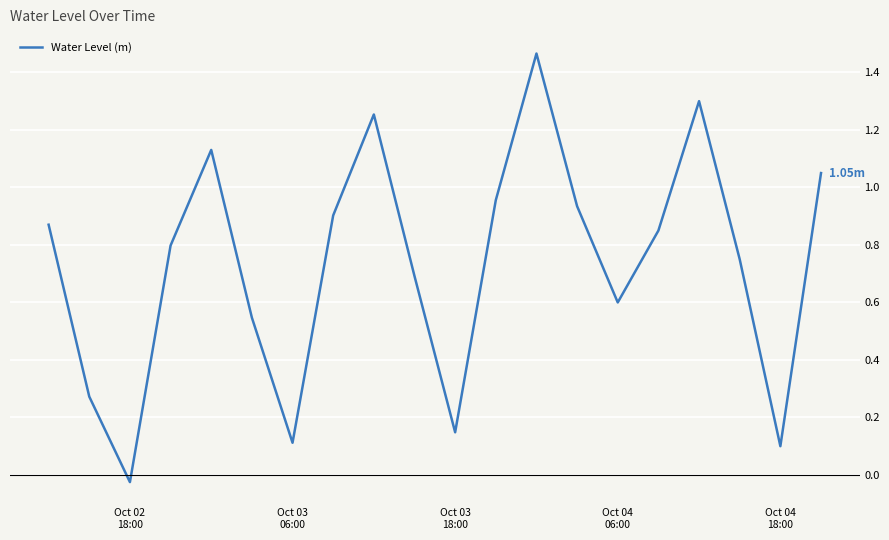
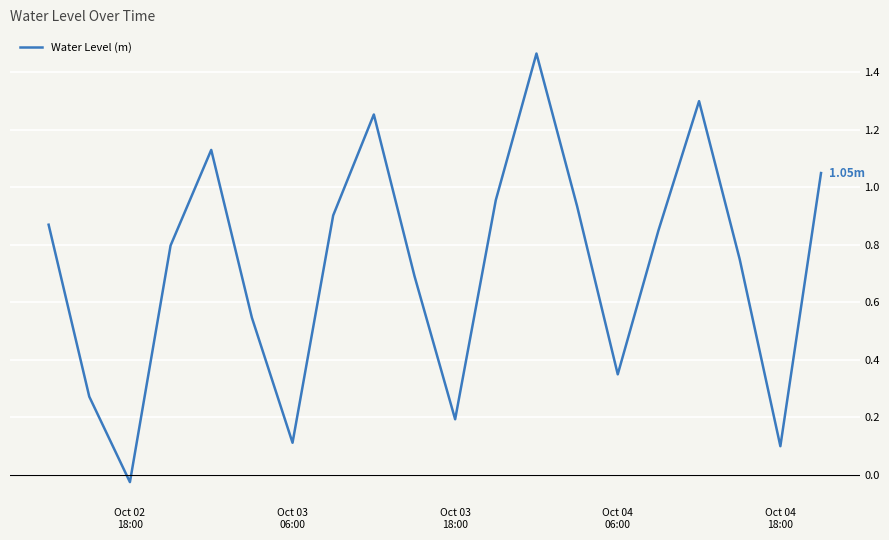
  {
    "Oct 02 18:00": -0.02,
    "Oct 03 06:00": 0.11,
-   "Oct 03 18:00": 0.15,
-   "Oct 04 06:00": 0.60,
+   "Oct 03 18:00": 0.19,
+   "Oct 04 06:00": 0.35,
    "Oct 04 18:00": 0.10
  }
